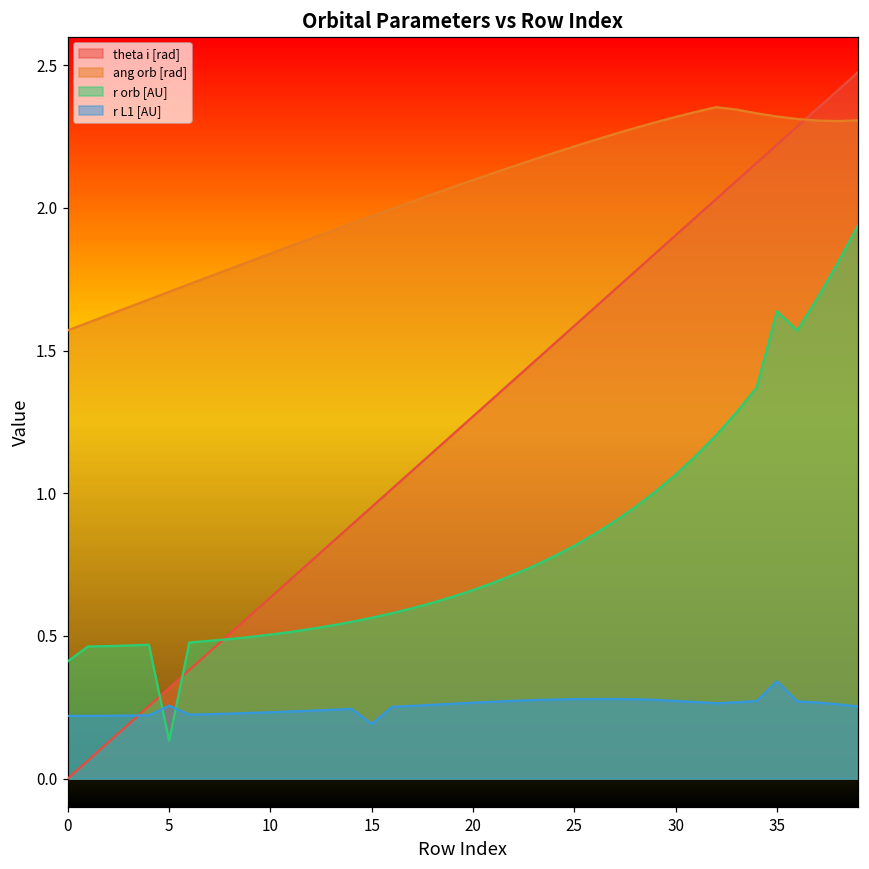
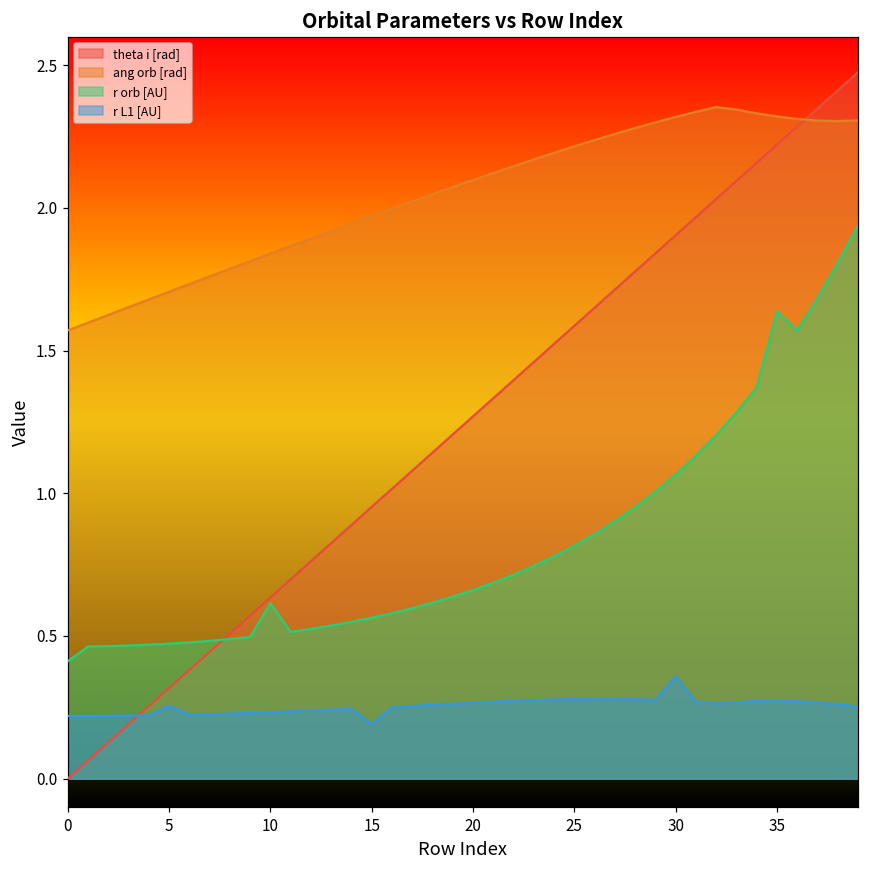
  {
    "r orb [AU]": {
      "0": 0.41,
-     "5": 0.13,
-     "10": 0.50,
+     "5": 0.47,
+     "10": 0.61,
      "15": 0.56,
      "20": 0.66,
      "25": 0.82,
      "30": 1.07,
      "35": 1.64
    },
    "r L1 [AU]": {
      "0": 0.22,
      "5": 0.26,
      "10": 0.23,
      "15": 0.19,
      "20": 0.27,
      "25": 0.28,
-     "30": 0.27,
-     "35": 0.34
+     "30": 0.36,
+     "35": 0.27
    }
  }
